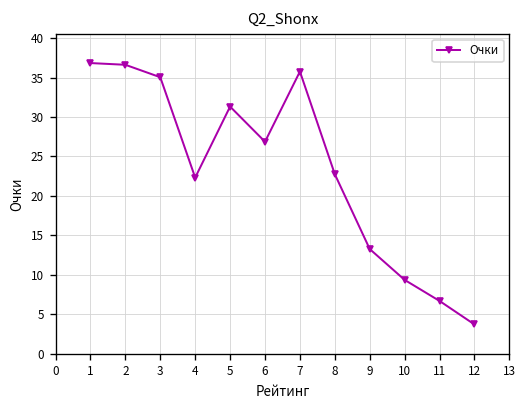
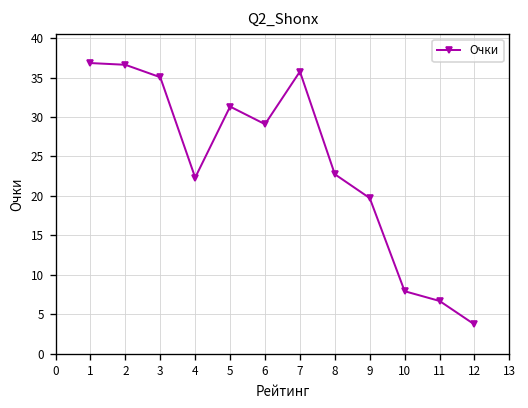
  {
    "1": 37,
    "2": 37,
    "3": 35,
    "4": 22,
    "5": 31,
-   "6": 27,
+   "6": 29,
    "7": 36,
    "8": 23,
-   "9": 13,
-   "10": 9,
+   "9": 20,
+   "10": 8,
    "11": 7,
    "12": 4
  }
